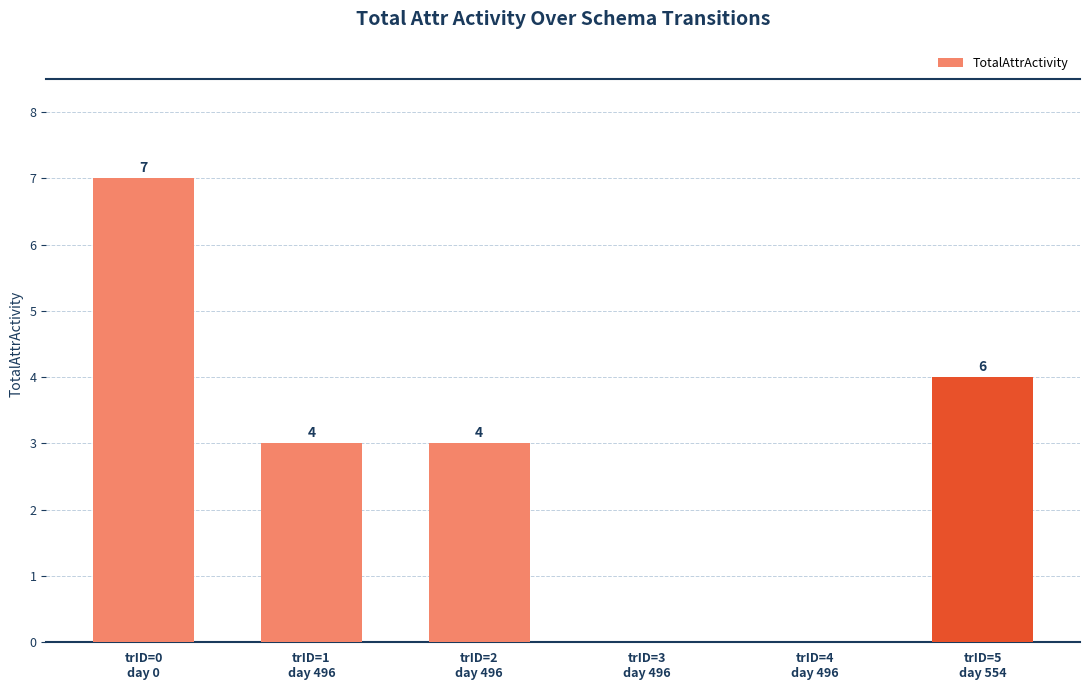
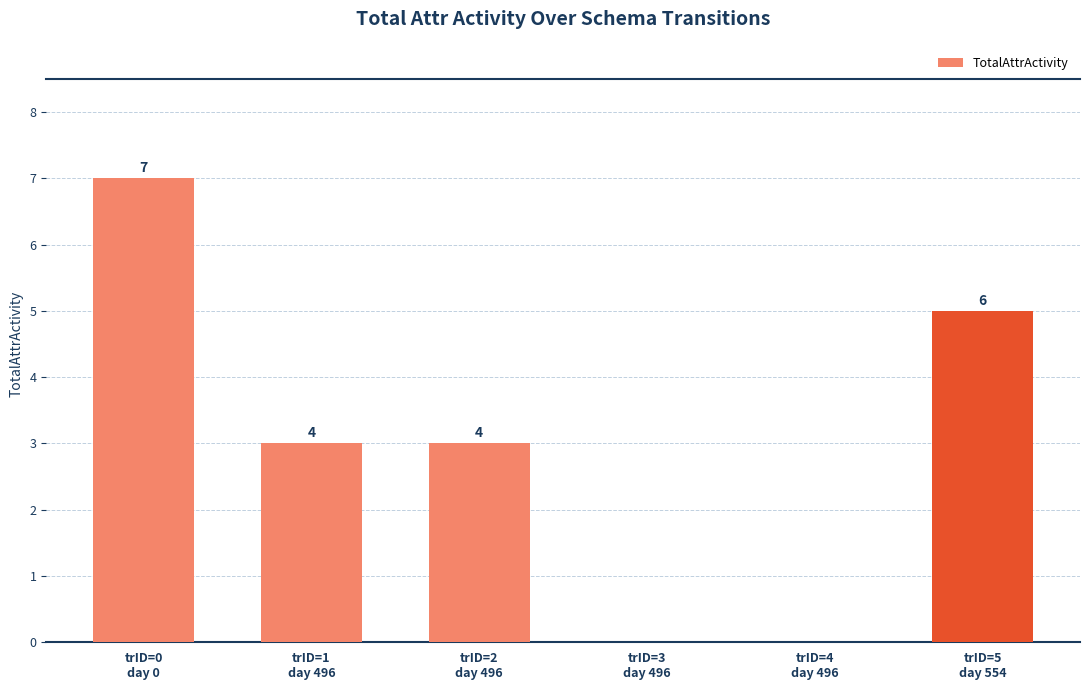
  {
    "trID=3 day 496": 0,
    "trID=4 day 496": 0,
-   "trID=5 day 554": 4
+   "trID=5 day 554": 5
  }
